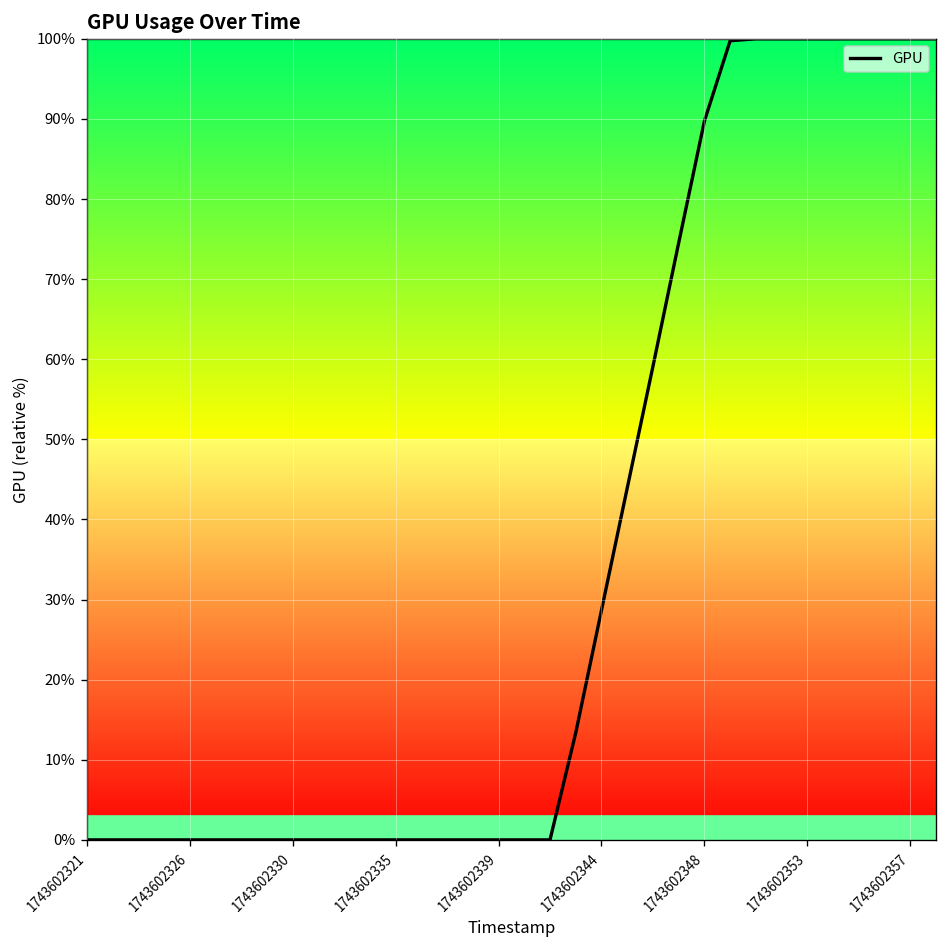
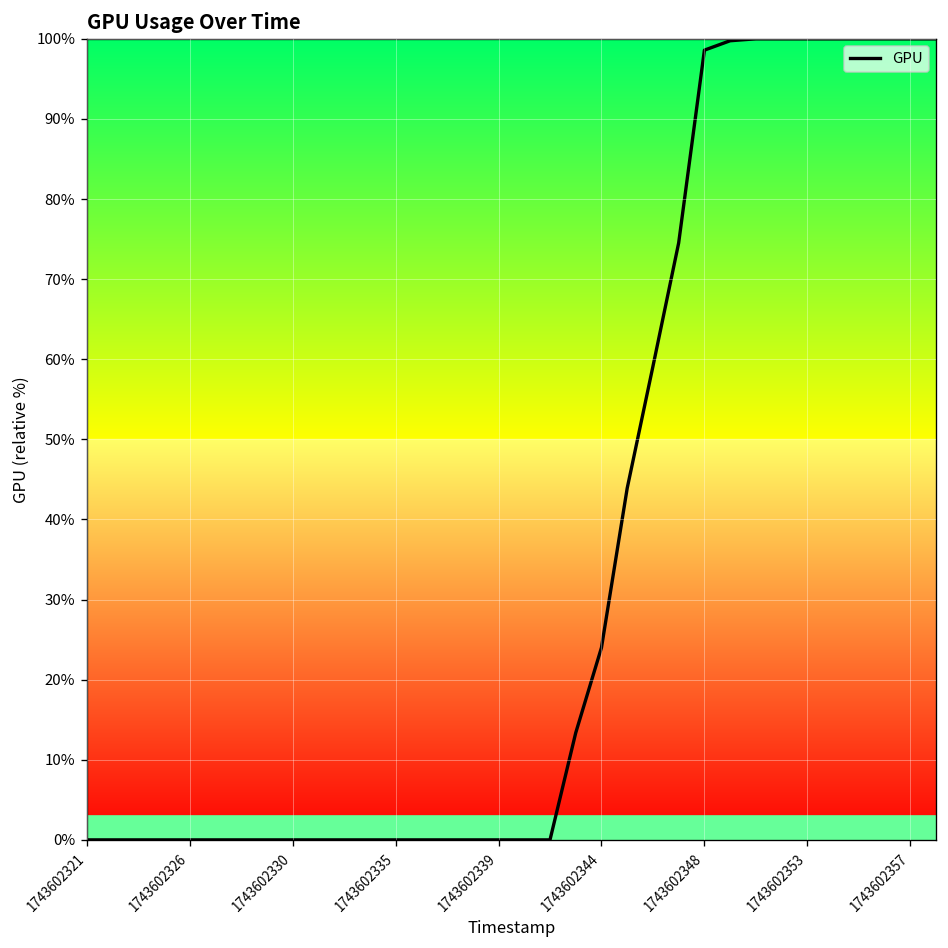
  {
-   "1743602344": "29%",
-   "1743602348": "90%",
+   "1743602344": "24%",
+   "1743602348": "99%",
    "1743602353": "100%",
    "1743602357": "100%"
  }
